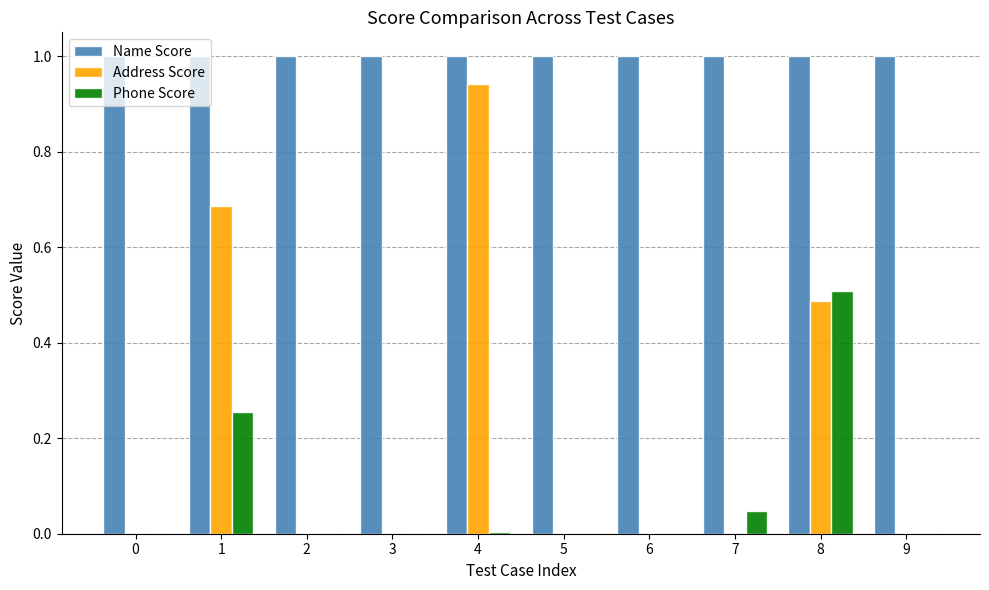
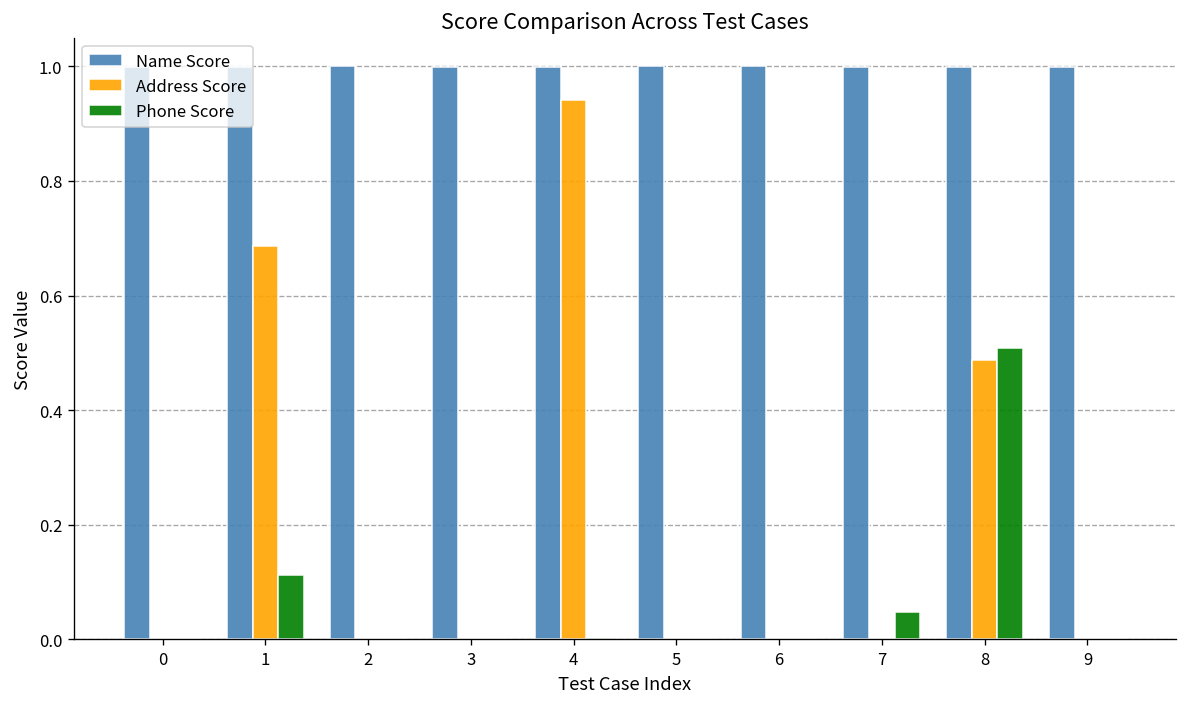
  {
    "Name Score": {
      "2": 1.00,
      "3": 1.00,
      "4": 1.00,
      "5": 1.00,
      "6": 1.00,
      "7": 1.00,
      "8": 1.00,
      "9": 1.00
    },
    "Address Score": {
      "1": 0.69,
      "4": 0.94,
      "8": 0.49
    },
    "Phone Score": {
-     "1": 0.26,
+     "1": 0.11,
      "7": 0.05,
      "8": 0.51
    }
  }
